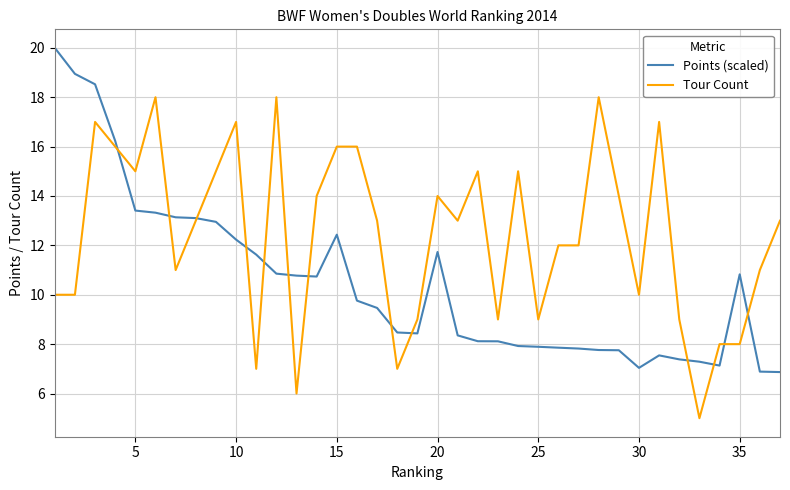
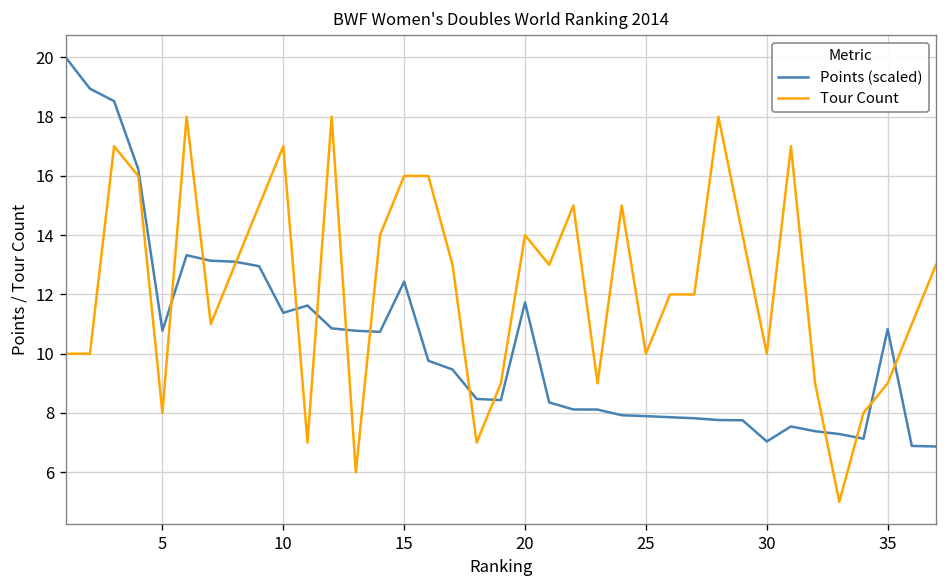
  {
    "Points (scaled)": {
-     "5": 13.4,
-     "10": 12.2,
+     "5": 10.8,
+     "10": 11.4,
      "15": 12.4,
      "20": 11.7,
      "25": 7.9,
      "30": 7.0,
      "35": 10.8
    },
    "Tour Count": {
-     "5": 15,
+     "5": 8,
      "10": 17,
      "15": 16,
      "20": 14,
-     "25": 9,
+     "25": 10,
      "30": 10,
-     "35": 8
+     "35": 9
    }
  }
